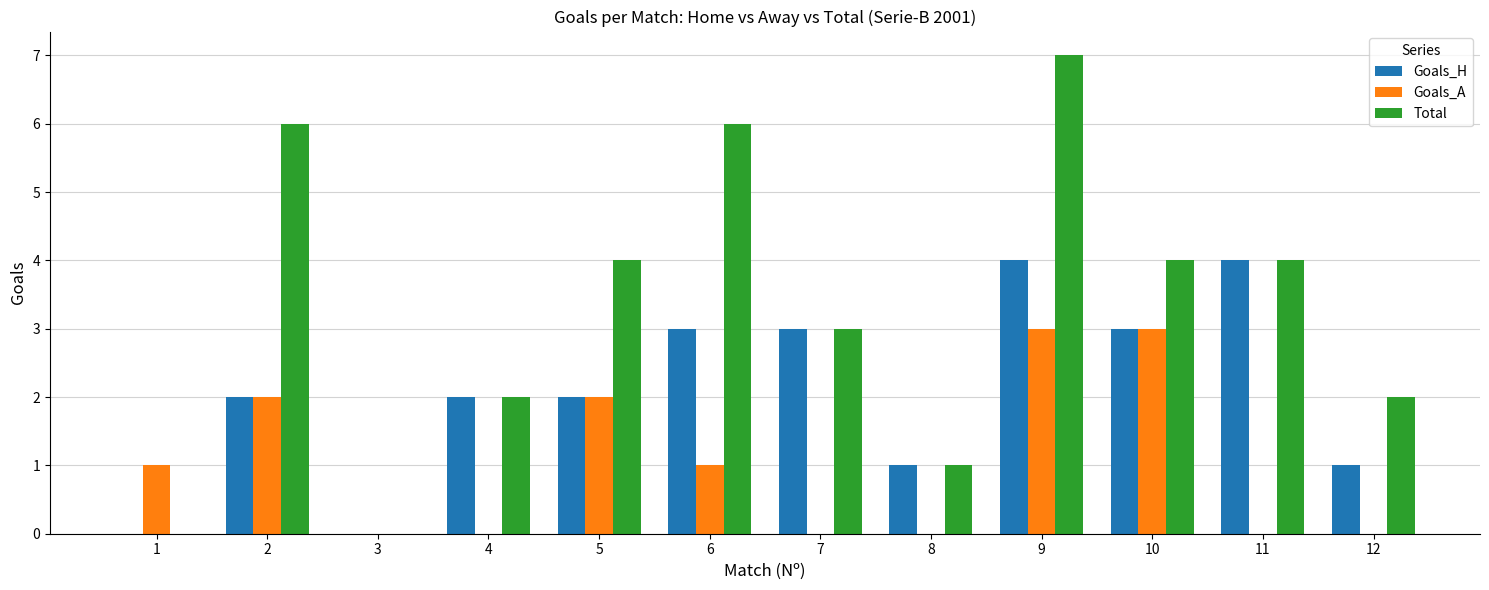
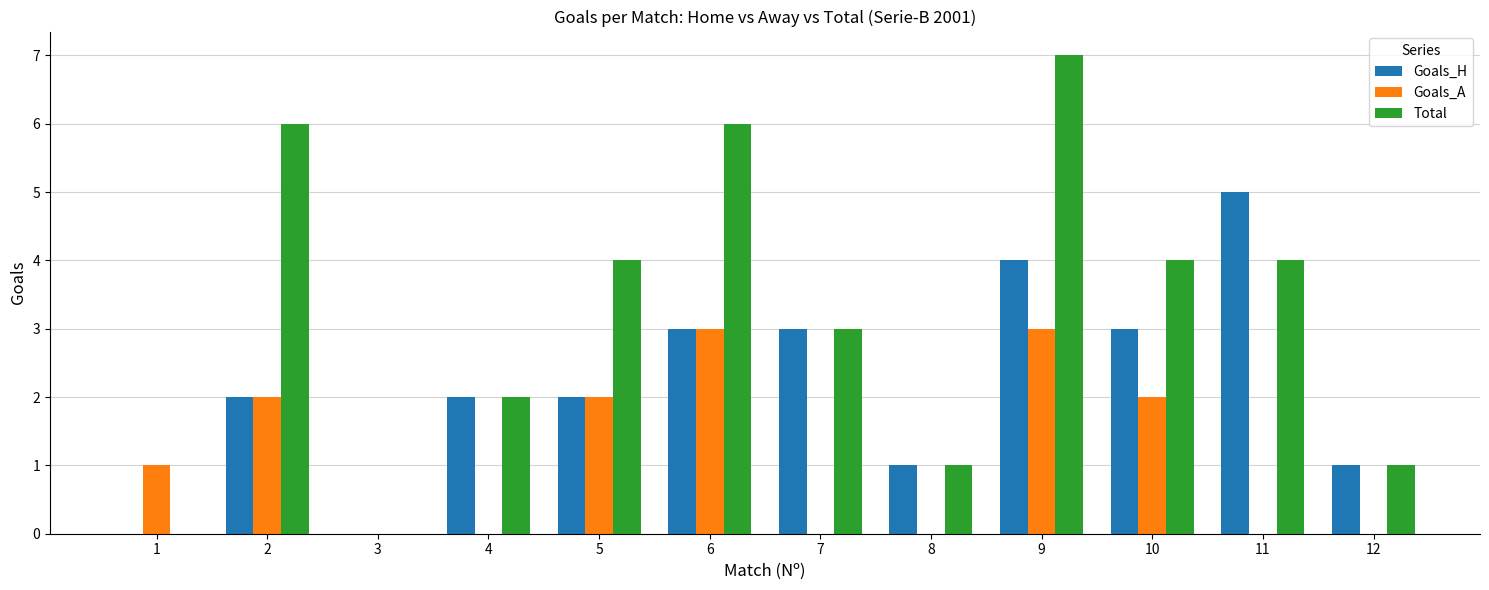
  {
    "Goals_H": {
      "1": 0,
      "2": 2,
      "3": 0,
      "4": 2,
      "5": 2,
      "6": 3,
      "7": 3,
      "8": 1,
      "9": 4,
      "10": 3,
-     "11": 4,
+     "11": 5,
      "12": 1
    },
    "Goals_A": {
      "1": 1,
      "2": 2,
      "3": 0,
      "4": 0,
      "5": 2,
-     "6": 1,
+     "6": 3,
      "7": 0,
      "8": 0,
      "9": 3,
-     "10": 3,
+     "10": 2,
      "11": 0,
      "12": 0
    },
    "Total": {
      "1": 0,
      "2": 6,
      "3": 0,
      "4": 2,
      "5": 4,
      "6": 6,
      "7": 3,
      "8": 1,
      "9": 7,
      "10": 4,
      "11": 4,
-     "12": 2
+     "12": 1
    }
  }
